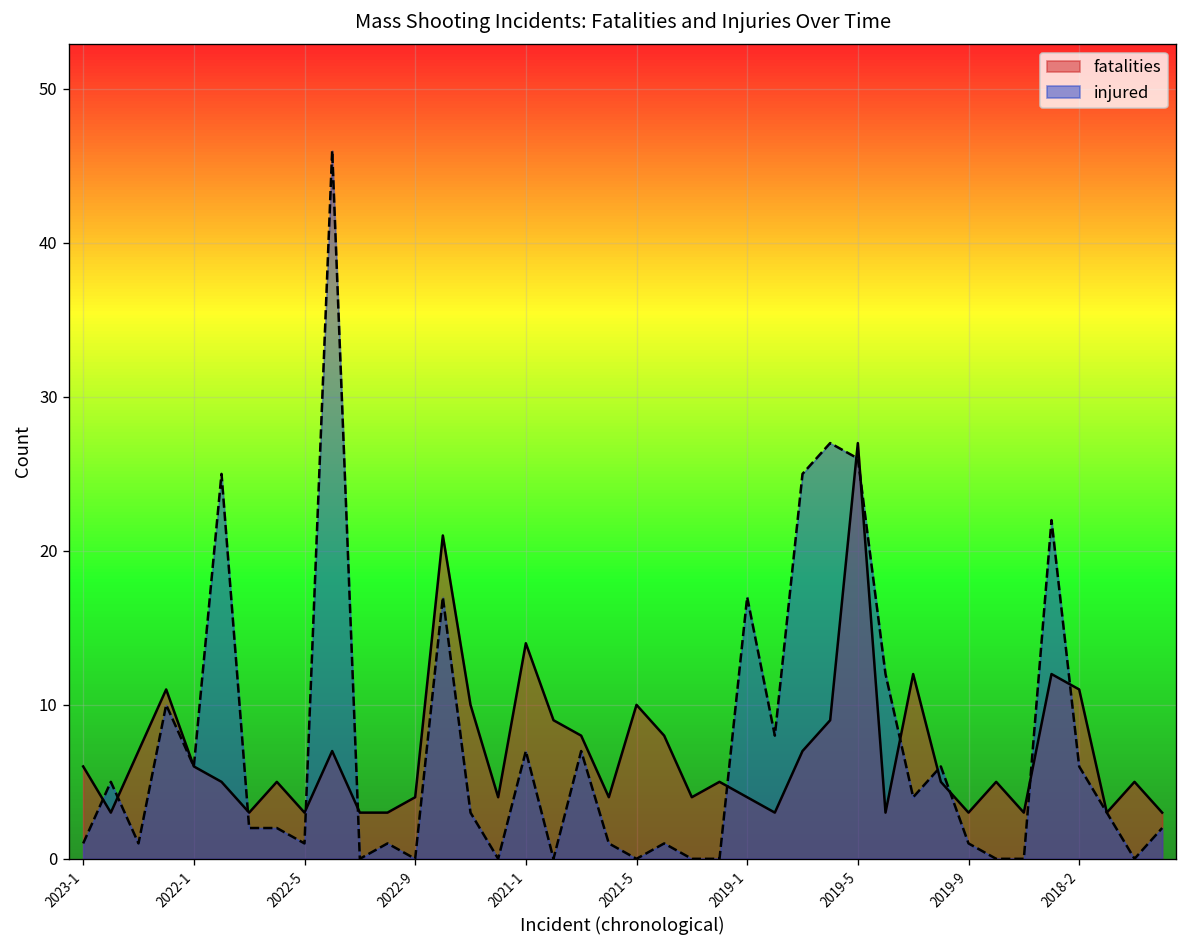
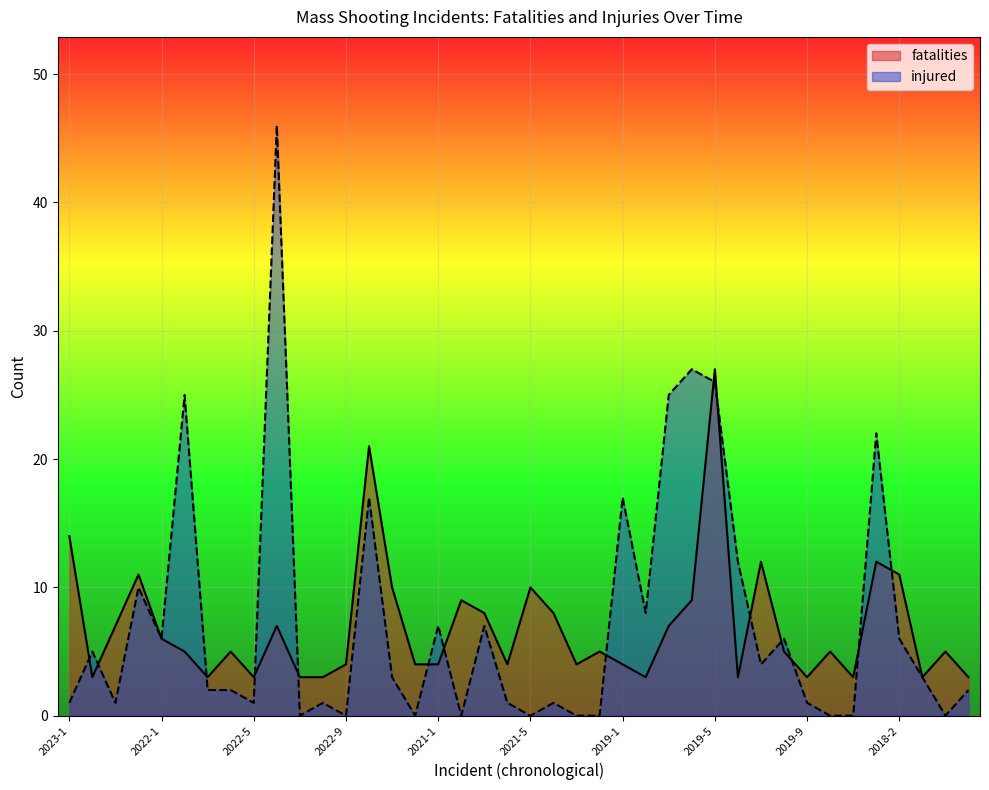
  {
    "fatalities": {
-     "2023-1": 6,
+     "2023-1": 14,
      "2022-5": 3,
      "2022-9": 4,
-     "2021-1": 14,
+     "2021-1": 4,
      "2021-5": 10,
      "2019-1": 4,
      "2019-5": 27,
      "2019-9": 3,
      "2018-2": 11
    },
    "injured": {
      "2023-1": 1,
      "2022-5": 1,
      "2022-9": 0,
      "2021-1": 7,
      "2021-5": 0,
      "2019-1": 17,
      "2019-5": 26,
      "2019-9": 1,
      "2018-2": 6
    }
  }
